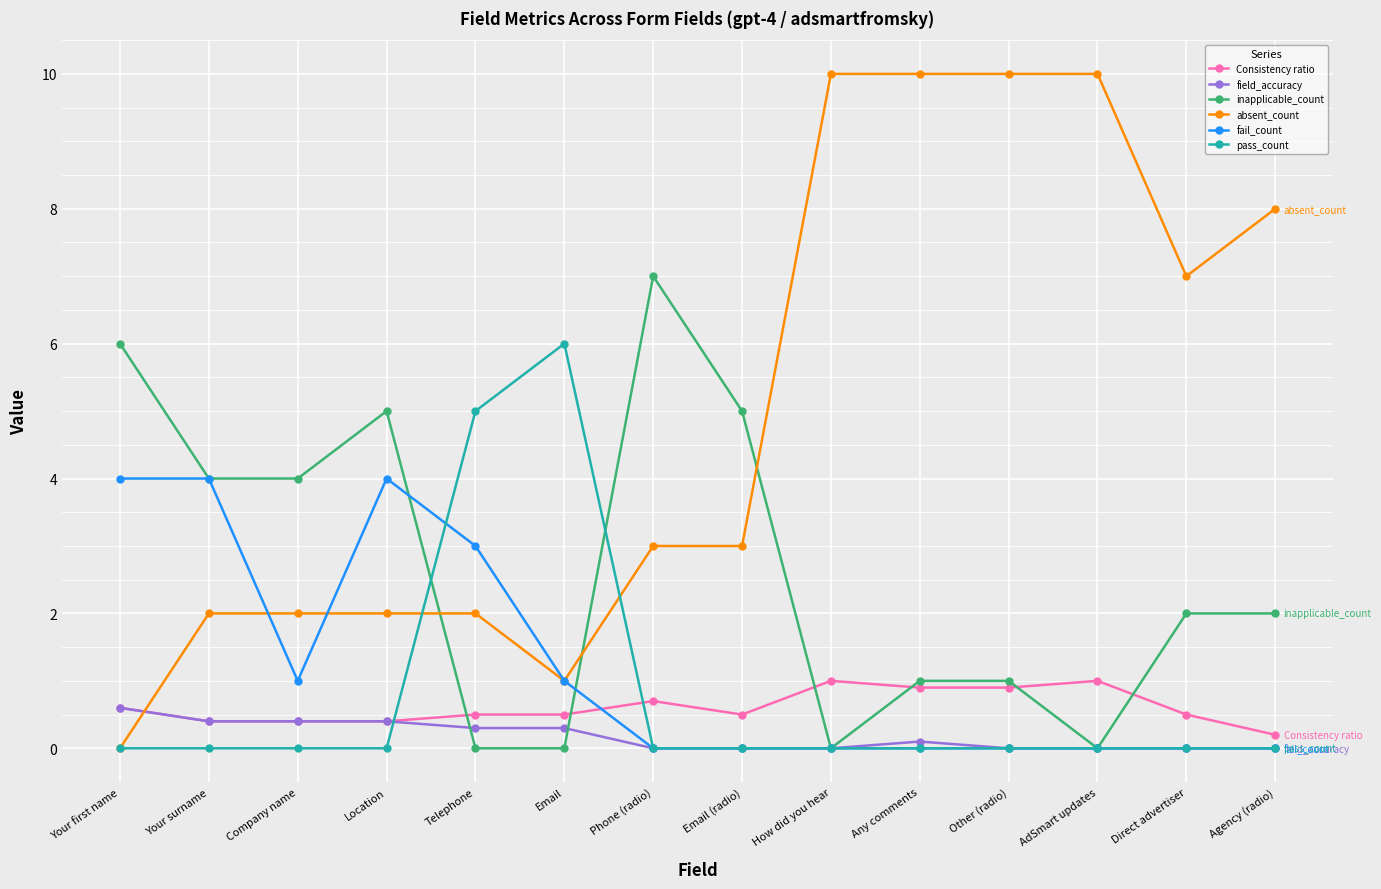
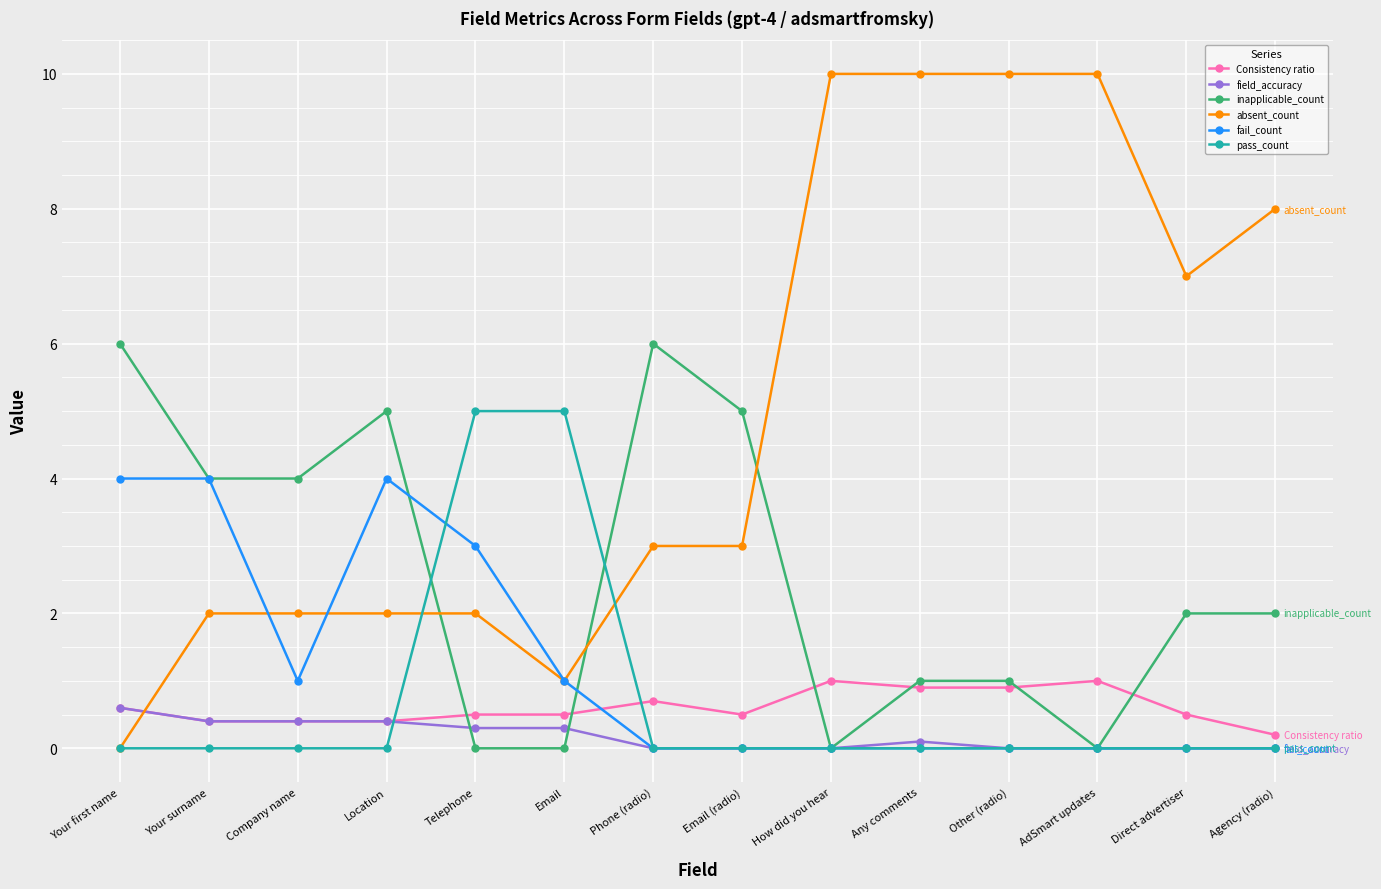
  {
    "Consistency ratio": {
      "Telephone": 0.5,
      "Email": 0.5,
      "Phone (radio)": 0.7,
      "Email (radio)": 0.5,
      "How did you hear": 1,
      "Any comments": 0.9,
      "Other (radio)": 0.9,
      "AdSmart updates": 1,
      "Direct advertiser": 0.5,
      "Agency (radio)": 0.2
    },
    "field_accuracy": {
      "Telephone": 0.3,
      "Email": 0.3,
      "Any comments": 0.1
    },
    "inapplicable_count": {
      "Your first name": 6,
      "Company name": 4,
      "Location": 5,
      "Telephone": 0,
      "Email": 0,
-     "Phone (radio)": 7,
+     "Phone (radio)": 6,
      "Email (radio)": 5,
      "Any comments": 1,
      "Other (radio)": 1,
      "Direct advertiser": 2,
      "Agency (radio)": 2
    },
    "absent_count": {
      "Your surname": 2,
      "Company name": 2,
      "Location": 2,
      "Telephone": 2,
      "Phone (radio)": 3,
      "Email (radio)": 3,
      "How did you hear": 10,
      "Any comments": 10,
      "Other (radio)": 10,
      "AdSmart updates": 10,
      "Direct advertiser": 7,
      "Agency (radio)": 8
    },
    "fail_count": {
      "Your first name": 4,
      "Company name": 1,
      "Location": 4,
      "Telephone": 3
    },
    "pass_count": {
      "Your surname": 0,
      "Company name": 0,
      "Location": 0,
      "Telephone": 5,
-     "Email": 6
+     "Email": 5
    }
  }
